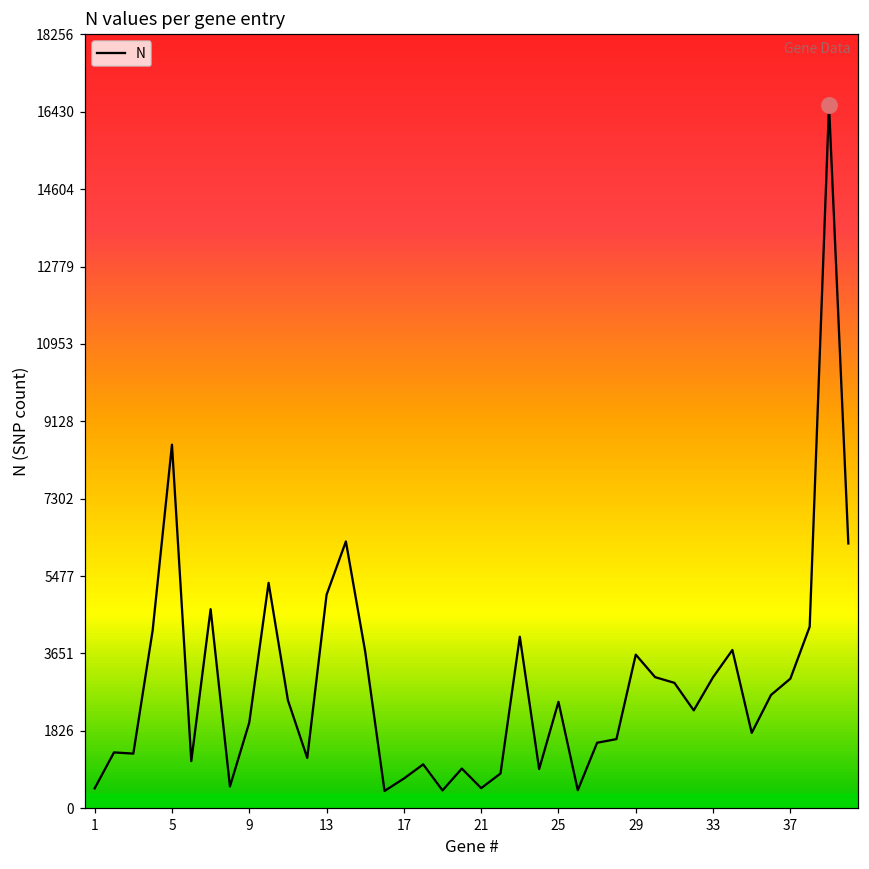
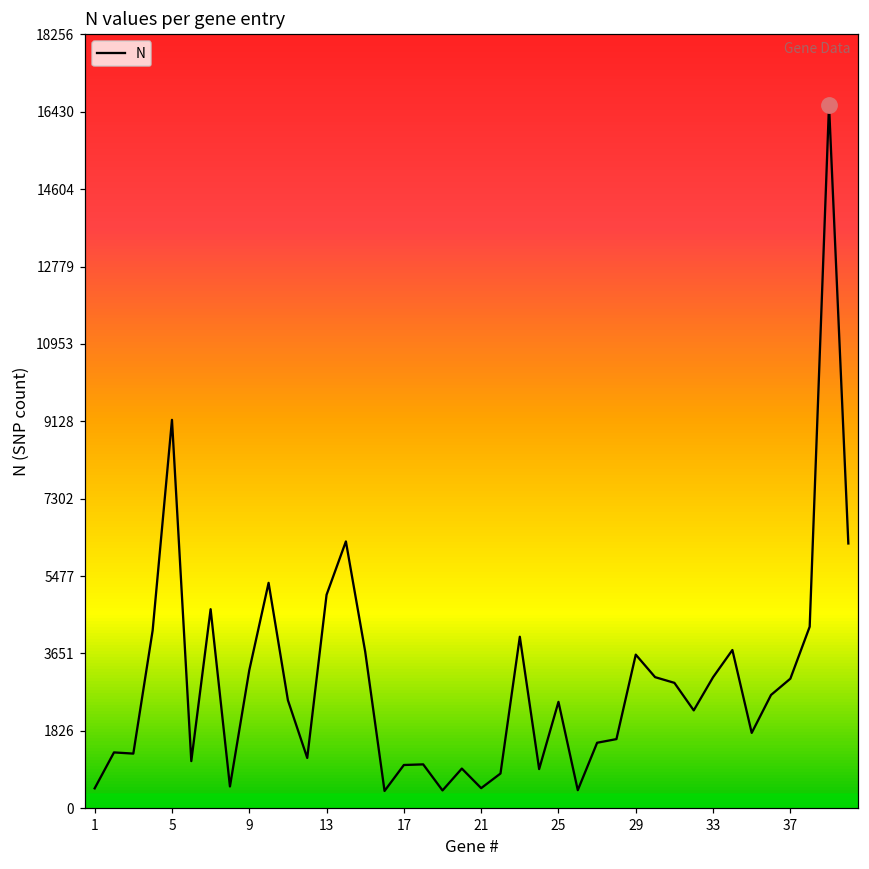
  {
    "N": {
      "1": 500,
-     "5": 8600,
-     "9": 2000,
+     "5": 9200,
+     "9": 3300,
      "13": 5000,
-     "17": 700,
+     "17": 1000,
      "21": 500,
      "25": 2500,
      "29": 3600,
      "33": 3100,
      "37": 3100
    }
  }
